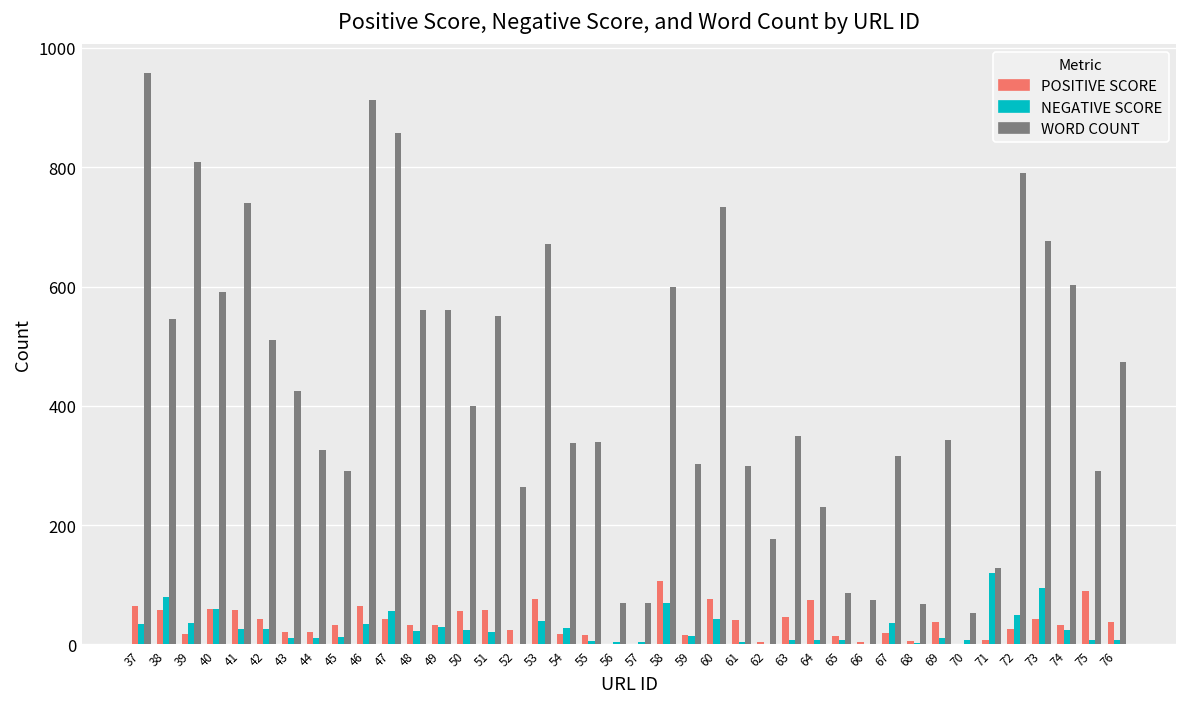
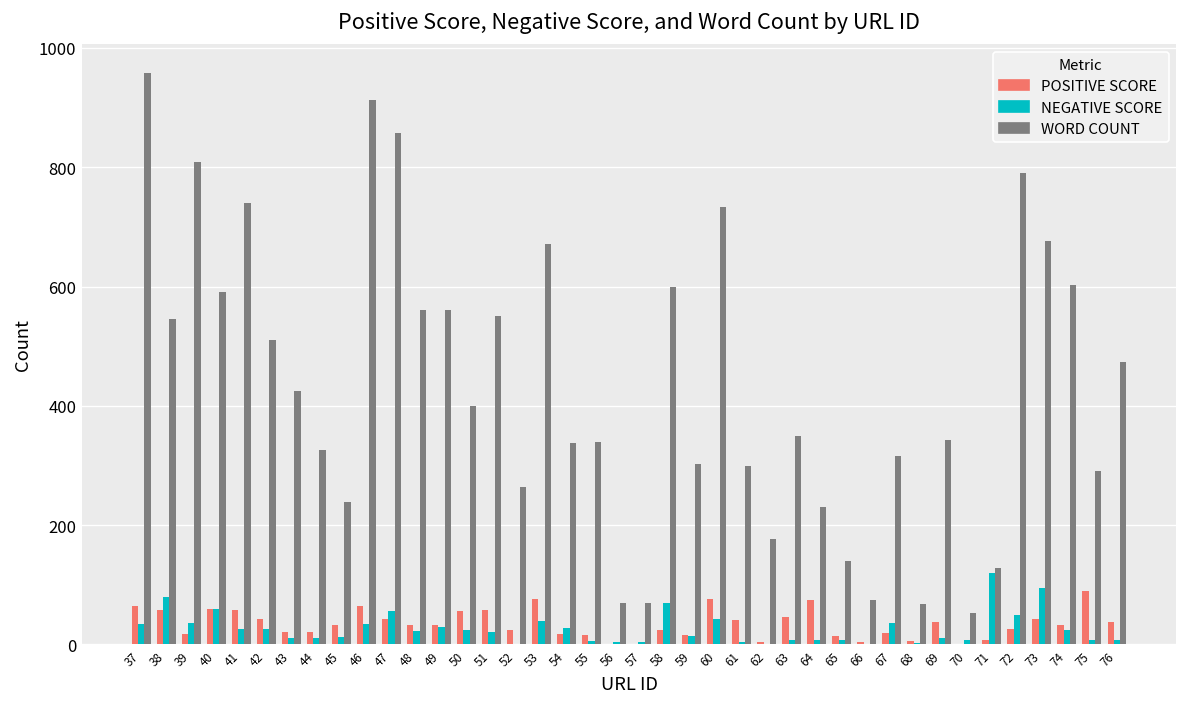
  {
    "POSITIVE SCORE": {
      "37": 60,
      "38": 60,
      "39": 20,
      "40": 60,
      "41": 60,
      "42": 40,
      "43": 20,
      "44": 20,
      "45": 30,
      "46": 60,
      "47": 40,
      "48": 30,
      "49": 30,
      "50": 60,
      "51": 60,
      "52": 20,
      "53": 80,
      "54": 20,
      "55": 20,
      "56": 0,
      "57": 0,
-     "58": 110,
+     "58": 20,
      "59": 20,
      "60": 80,
      "61": 40,
      "63": 50,
      "64": 80,
      "65": 10,
      "67": 20,
      "69": 40,
      "71": 10,
      "72": 30,
      "73": 40,
      "74": 30,
      "75": 90,
      "76": 40
    },
    "NEGATIVE SCORE": {
      "37": 30,
      "38": 80,
      "39": 40,
      "40": 60,
      "41": 30,
      "42": 30,
      "43": 10,
      "44": 10,
      "45": 10,
      "46": 30,
      "47": 60,
      "48": 20,
      "49": 30,
      "50": 20,
      "51": 20,
      "52": 0,
      "53": 40,
      "54": 30,
      "58": 70,
      "59": 10,
      "60": 40,
      "63": 10,
      "64": 10,
      "65": 10,
      "66": 0,
      "67": 40,
      "69": 10,
      "70": 10,
      "71": 120,
      "72": 50,
      "73": 100,
      "74": 20,
      "75": 10,
      "76": 10
    },
    "WORD COUNT": {
      "37": 960,
      "38": 550,
      "39": 810,
      "40": 590,
      "41": 740,
      "42": 510,
      "43": 420,
      "44": 330,
-     "45": 290,
+     "45": 240,
      "46": 910,
      "47": 860,
      "48": 560,
      "49": 560,
      "50": 400,
      "51": 550,
      "52": 260,
      "53": 670,
      "54": 340,
      "55": 340,
      "56": 70,
      "57": 70,
      "58": 600,
      "59": 300,
      "60": 730,
      "61": 300,
      "62": 180,
      "63": 350,
      "64": 230,
-     "65": 90,
+     "65": 140,
      "66": 80,
      "67": 320,
      "68": 70,
      "69": 340,
      "70": 50,
      "71": 130,
      "72": 790,
      "73": 680,
      "74": 600,
      "75": 290,
      "76": 470
    }
  }
